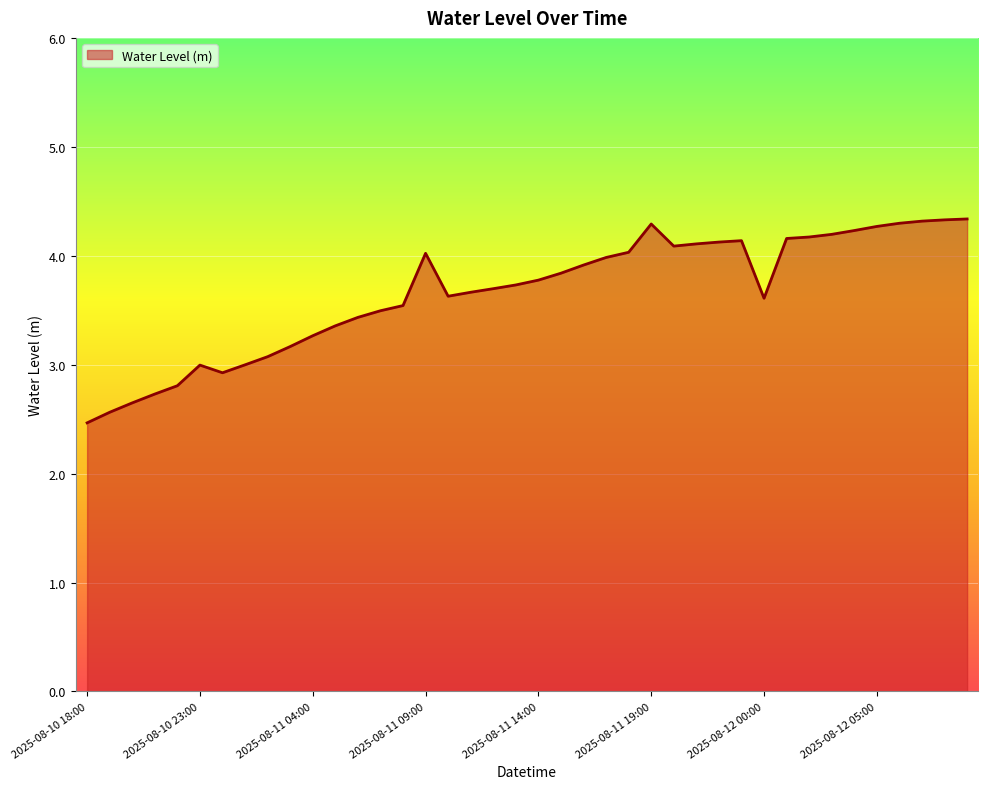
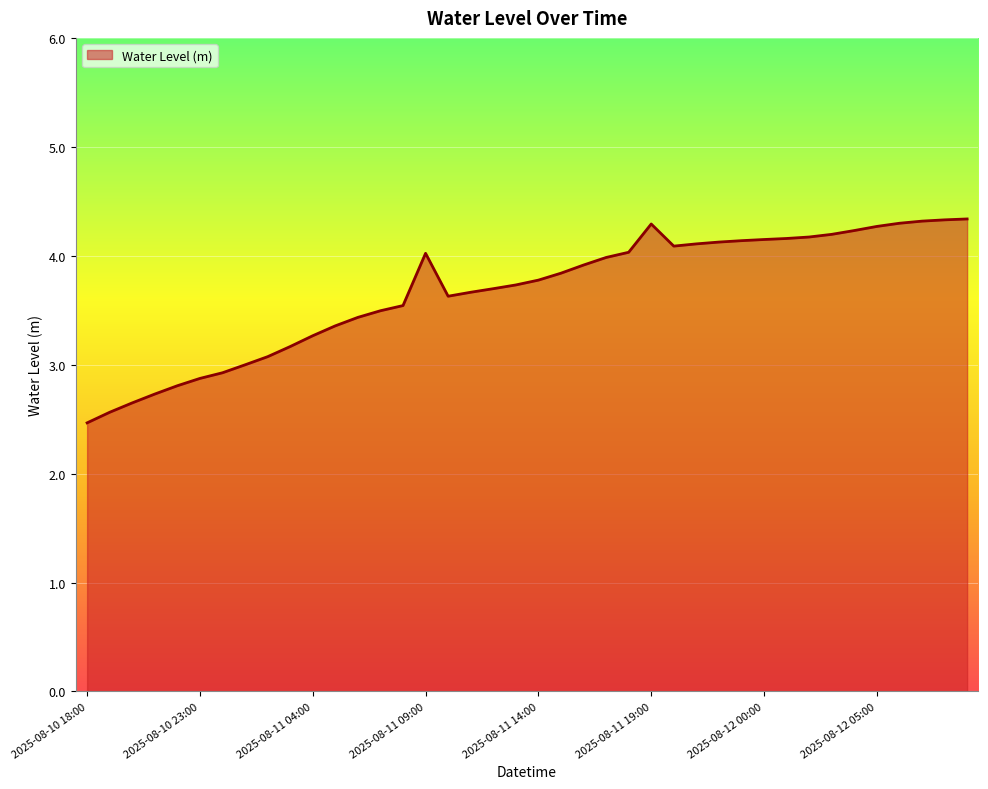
  {
    "2025-08-10 18:00": 2.47,
-   "2025-08-10 23:00": 3.00,
+   "2025-08-10 23:00": 2.87,
    "2025-08-11 04:00": 3.27,
    "2025-08-11 09:00": 4.02,
    "2025-08-11 14:00": 3.78,
    "2025-08-11 19:00": 4.29,
-   "2025-08-12 00:00": 3.61,
+   "2025-08-12 00:00": 4.15,
    "2025-08-12 05:00": 4.27
  }
